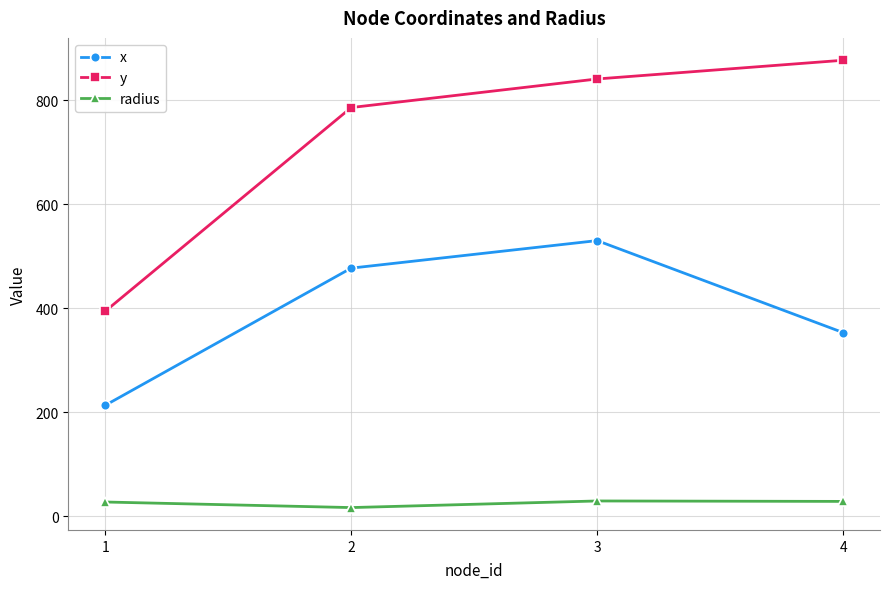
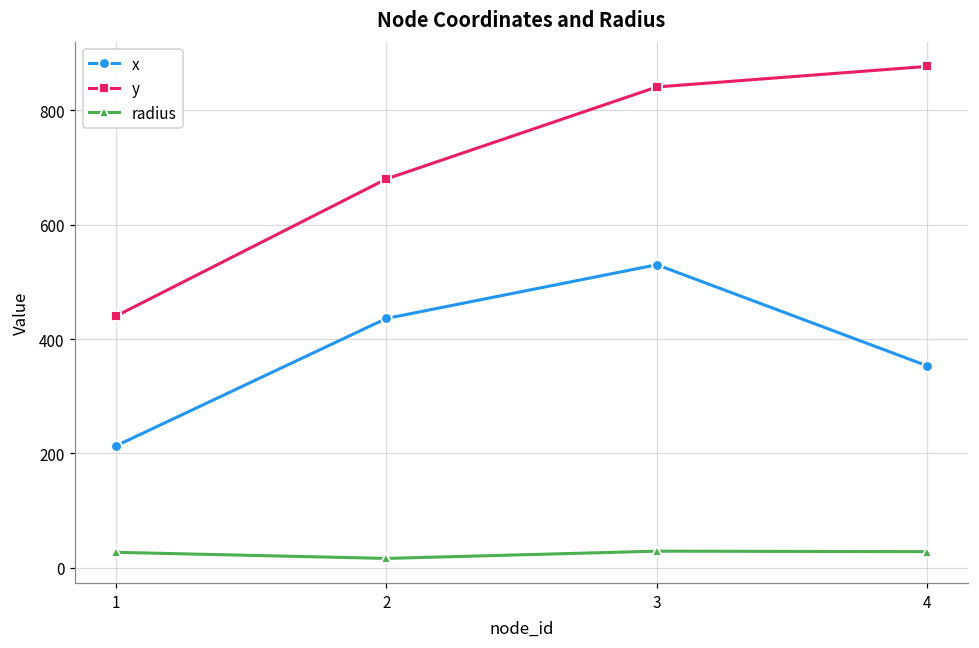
  {
    "x": {
      "1": 210,
-     "2": 480,
+     "2": 440,
      "3": 530,
      "4": 350
    },
    "y": {
-     "1": 390,
-     "2": 790,
+     "1": 440,
+     "2": 680,
      "3": 840,
      "4": 880
    },
    "radius": {
      "1": 30,
      "2": 20,
      "3": 30,
      "4": 30
    }
  }
